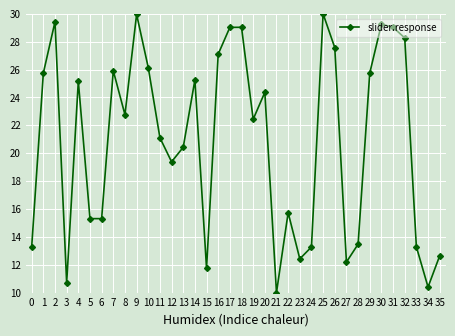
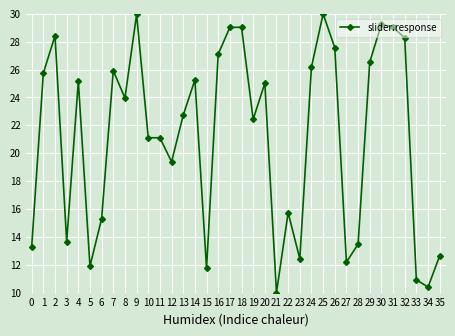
  {
    "0": 13.3,
    "1": 25.8,
-   "2": 29.4,
-   "3": 10.7,
+   "2": 28.4,
+   "3": 13.6,
    "4": 25.2,
-   "5": 15.3,
+   "5": 11.9,
    "6": 15.3,
    "7": 25.9,
-   "8": 22.8,
+   "8": 24.0,
    "9": 30.0,
-   "10": 26.1,
+   "10": 21.1,
    "11": 21.1,
    "12": 19.4,
-   "13": 20.4,
+   "13": 22.7,
    "14": 25.3,
    "15": 11.7,
    "16": 27.1,
    "17": 29.0,
    "18": 29.0,
    "19": 22.4,
-   "20": 24.4,
+   "20": 25.0,
    "21": 10.0,
    "22": 15.7,
    "23": 12.4,
-   "24": 13.3,
+   "24": 26.2,
    "25": 30.0,
    "26": 27.6,
    "27": 12.2,
    "28": 13.5,
-   "29": 25.8,
+   "29": 26.5,
    "32": 28.3,
-   "33": 13.3,
+   "33": 10.9,
    "34": 10.4,
    "35": 12.6
  }
